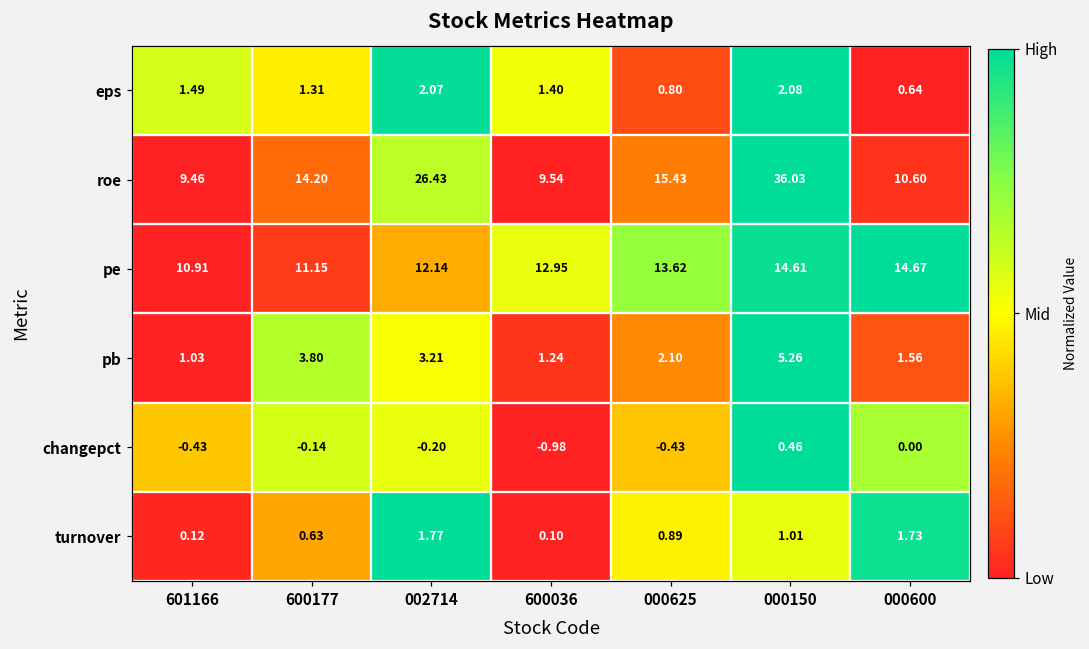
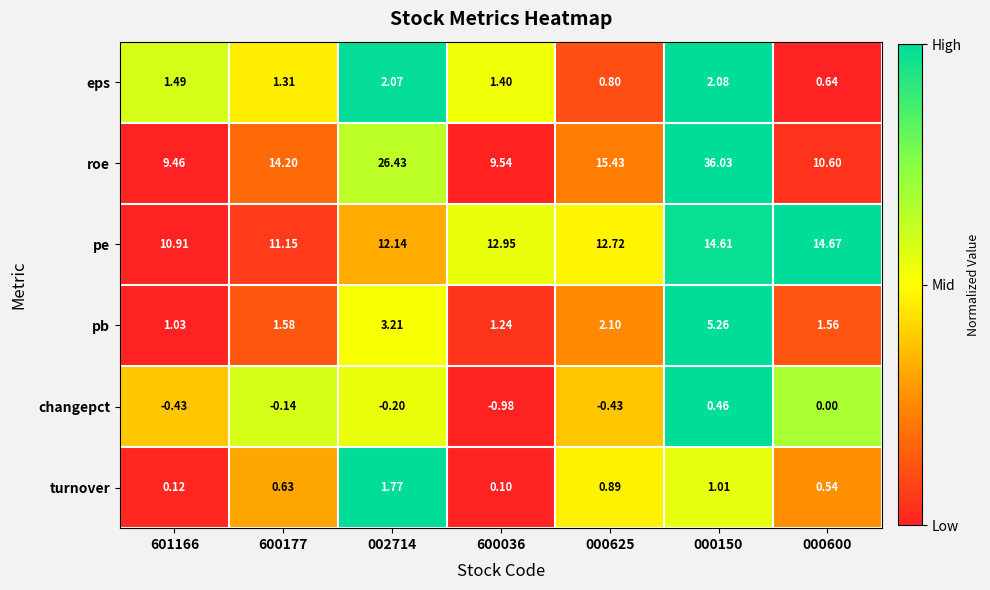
  {
    "eps": {
      "601166": 1.49,
      "600177": 1.31,
      "002714": 2.07,
      "600036": 1.40,
      "000625": 0.80,
      "000150": 2.08,
      "000600": 0.64
    },
    "roe": {
      "601166": 9.46,
      "600177": 14.20,
      "002714": 26.43,
      "600036": 9.54,
      "000625": 15.43,
      "000150": 36.03,
      "000600": 10.60
    },
    "pe": {
      "601166": 10.91,
      "600177": 11.15,
      "002714": 12.14,
      "600036": 12.95,
-     "000625": 13.62,
+     "000625": 12.72,
      "000150": 14.61,
      "000600": 14.67
    },
    "pb": {
      "601166": 1.03,
-     "600177": 3.80,
+     "600177": 1.58,
      "002714": 3.21,
      "600036": 1.24,
      "000625": 2.10,
      "000150": 5.26,
      "000600": 1.56
    },
    "changepct": {
      "601166": -0.43,
      "600177": -0.14,
      "002714": -0.20,
      "600036": -0.98,
      "000625": -0.43,
      "000150": 0.46,
      "000600": 0.00
    },
    "turnover": {
      "601166": 0.12,
      "600177": 0.63,
      "002714": 1.77,
      "600036": 0.10,
      "000625": 0.89,
      "000150": 1.01,
-     "000600": 1.73
+     "000600": 0.54
    }
  }
